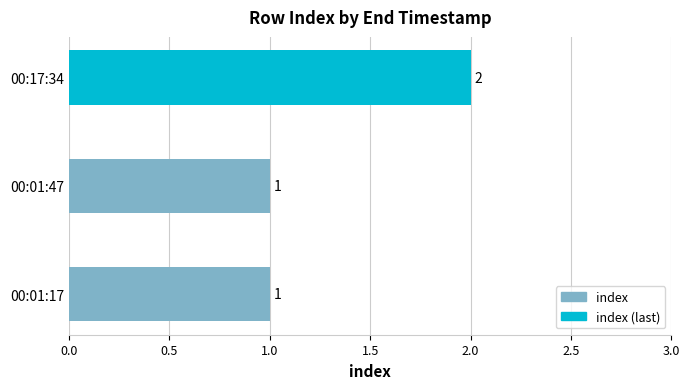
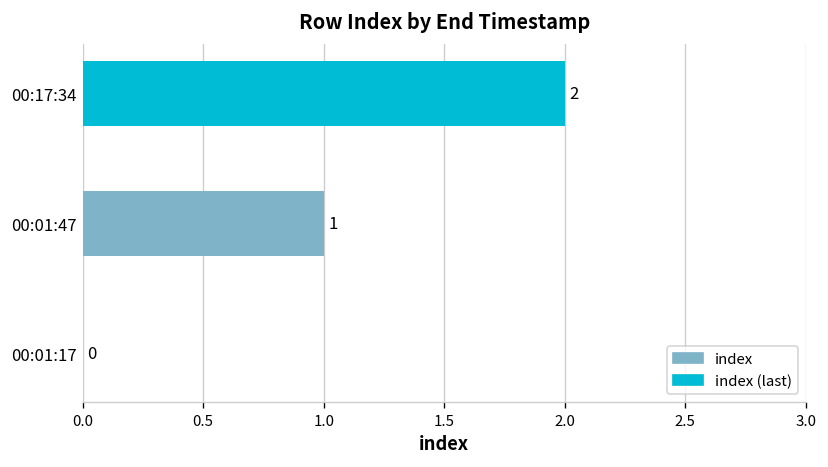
  {
    "00:17:34": 2,
    "00:01:47": 1,
-   "00:01:17": 1
+   "00:01:17": 0
  }
